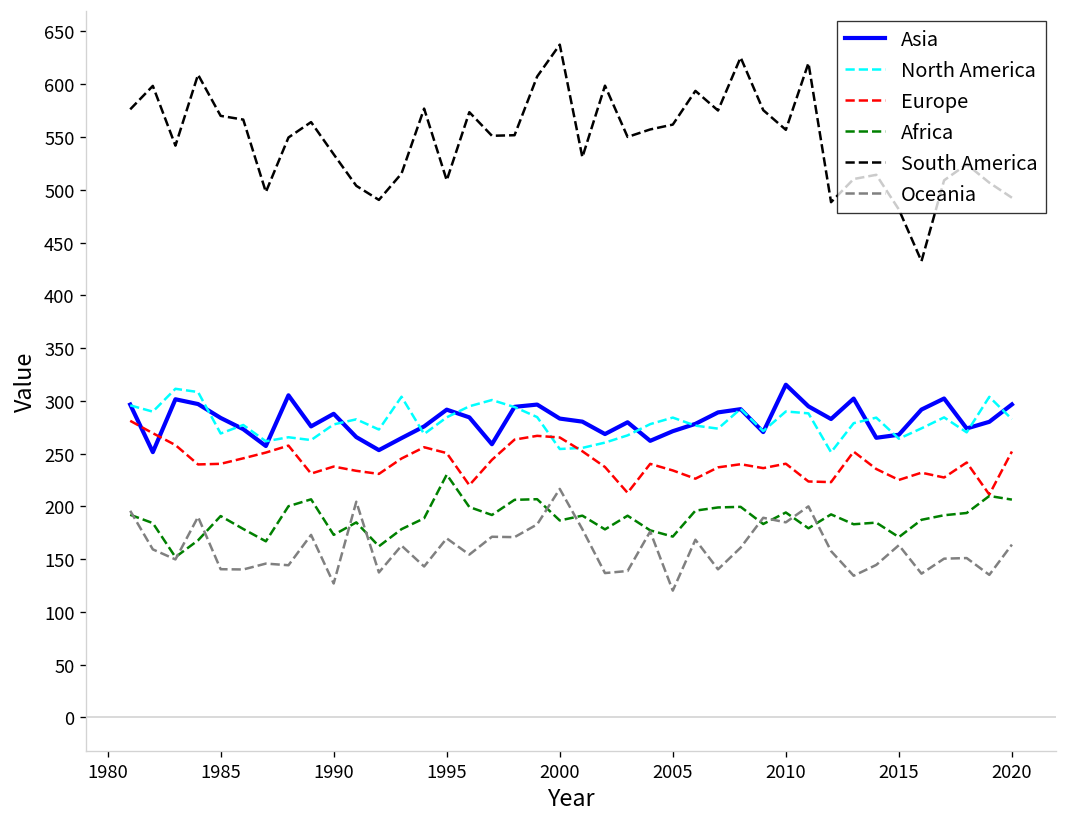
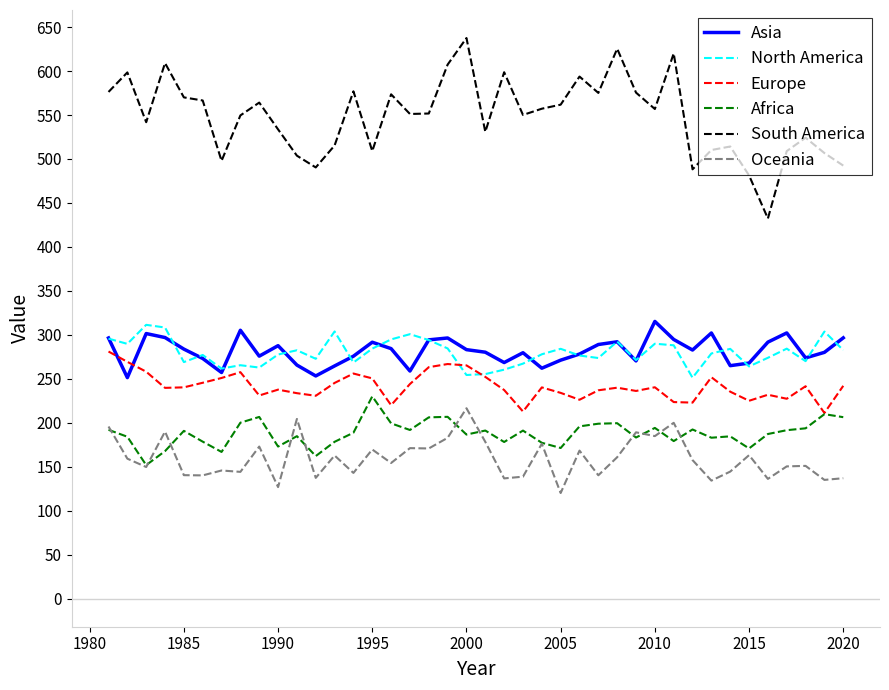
  {
    "Asia": {
      "1985": 280,
      "1990": 290,
      "1995": 290,
      "2000": 280,
      "2005": 270,
      "2010": 320,
      "2015": 270,
      "2020": 300
    },
    "North America": {
      "1985": 270,
      "1990": 280,
      "1995": 280,
      "2000": 250,
      "2005": 280,
      "2010": 290,
      "2015": 260,
      "2020": 280
    },
    "Europe": {
      "1985": 240,
      "1990": 240,
      "1995": 250,
      "2000": 270,
      "2005": 230,
      "2010": 240,
      "2015": 230,
-     "2020": 250
+     "2020": 240
    },
    "Africa": {
      "1985": 190,
      "1990": 170,
      "1995": 230,
      "2000": 190,
      "2005": 170,
      "2010": 190,
      "2015": 170,
      "2020": 210
    },
    "South America": {
      "1985": 570,
      "1990": 530,
      "1995": 510,
      "2000": 640,
      "2005": 560,
      "2010": 560,
      "2015": 480
    },
    "Oceania": {
      "1985": 140,
      "1990": 130,
      "1995": 170,
      "2000": 220,
      "2005": 120,
      "2010": 180,
      "2015": 160,
-     "2020": 160
+     "2020": 140
    }
  }
